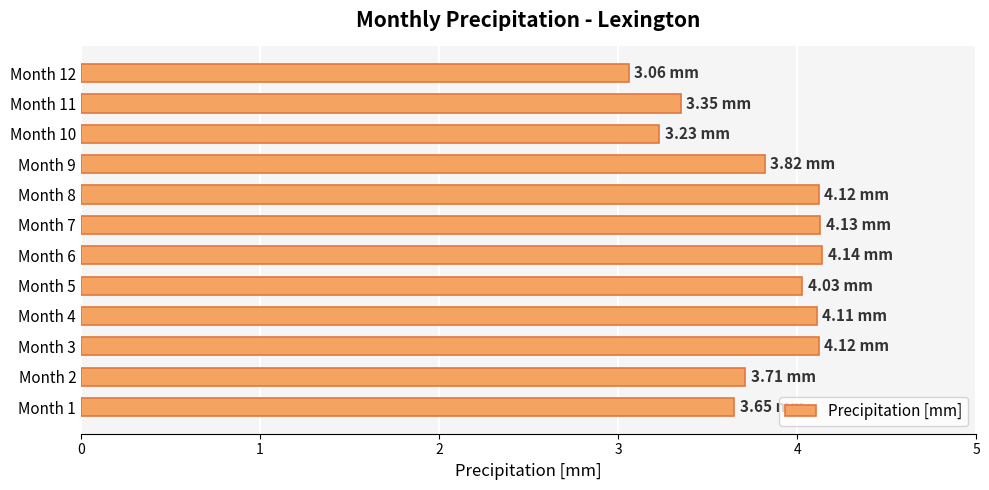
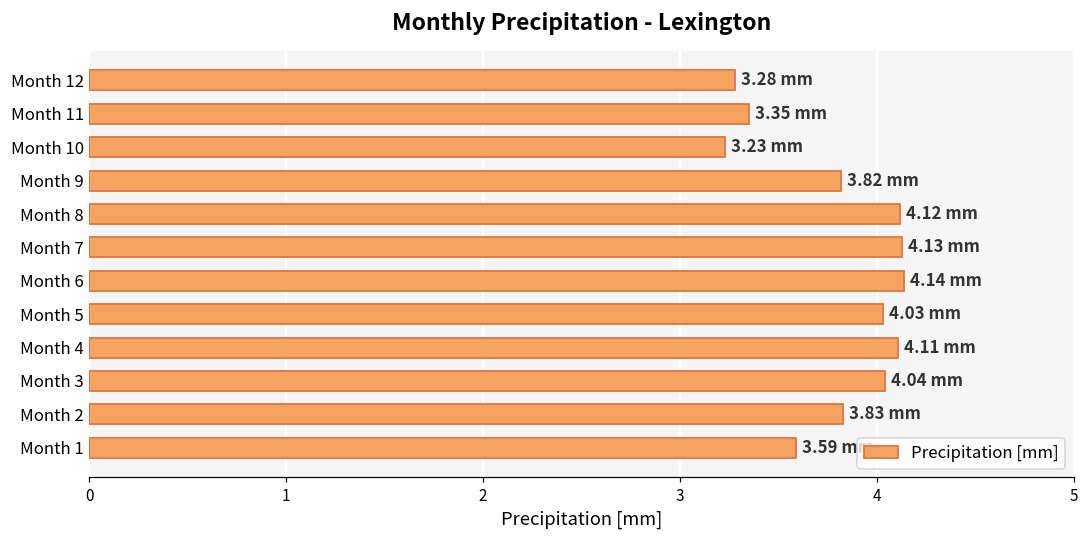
  {
-   "Month 12": 3.06,
+   "Month 12": 3.28,
    "Month 11": 3.35,
    "Month 10": 3.23,
    "Month 9": 3.82,
    "Month 8": 4.12,
    "Month 7": 4.13,
    "Month 6": 4.14,
    "Month 5": 4.03,
    "Month 4": 4.11,
-   "Month 3": 4.12,
-   "Month 2": 3.71,
-   "Month 1": 3.65
+   "Month 3": 4.04,
+   "Month 2": 3.83,
+   "Month 1": 3.59
  }
